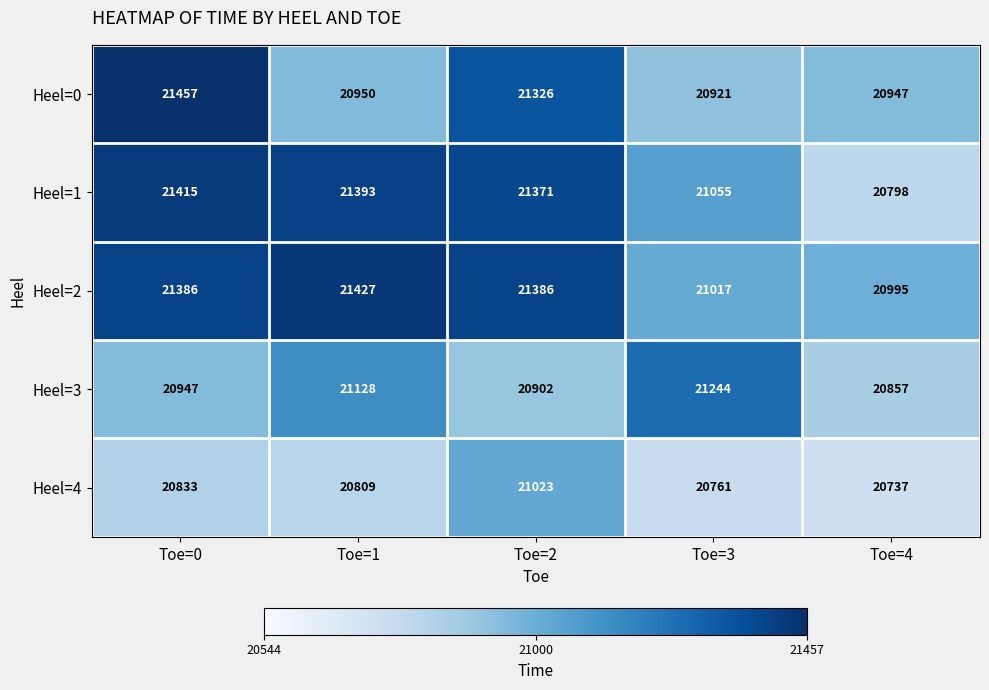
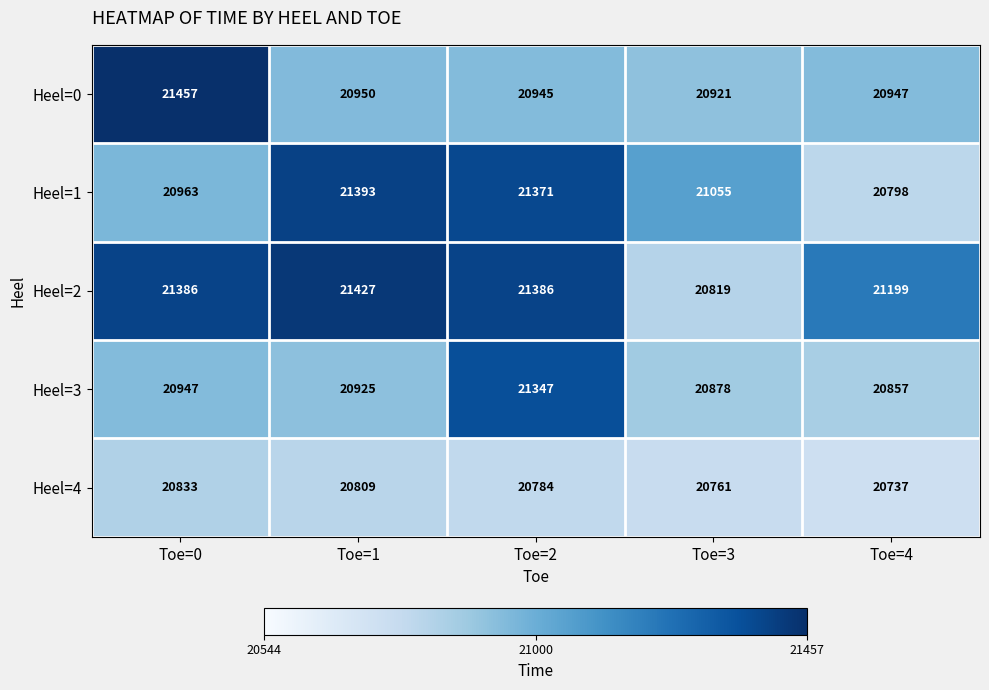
  {
    "Heel=0": {
      "Toe=0": 21457,
      "Toe=1": 20950,
-     "Toe=2": 21326,
+     "Toe=2": 20945,
      "Toe=3": 20921,
      "Toe=4": 20947
    },
    "Heel=1": {
-     "Toe=0": 21415,
+     "Toe=0": 20963,
      "Toe=1": 21393,
      "Toe=2": 21371,
      "Toe=3": 21055,
      "Toe=4": 20798
    },
    "Heel=2": {
      "Toe=0": 21386,
      "Toe=1": 21427,
      "Toe=2": 21386,
-     "Toe=3": 21017,
-     "Toe=4": 20995
+     "Toe=3": 20819,
+     "Toe=4": 21199
    },
    "Heel=3": {
      "Toe=0": 20947,
-     "Toe=1": 21128,
-     "Toe=2": 20902,
-     "Toe=3": 21244,
+     "Toe=1": 20925,
+     "Toe=2": 21347,
+     "Toe=3": 20878,
      "Toe=4": 20857
    },
    "Heel=4": {
      "Toe=0": 20833,
      "Toe=1": 20809,
-     "Toe=2": 21023,
+     "Toe=2": 20784,
      "Toe=3": 20761,
      "Toe=4": 20737
    }
  }
